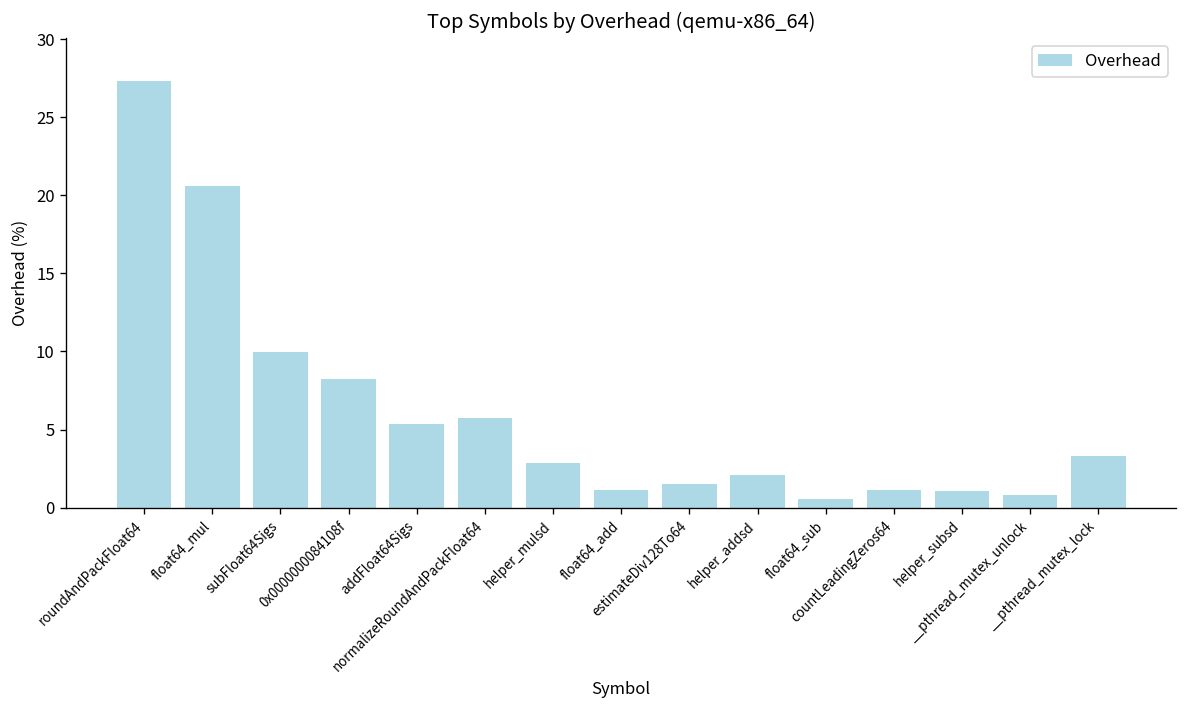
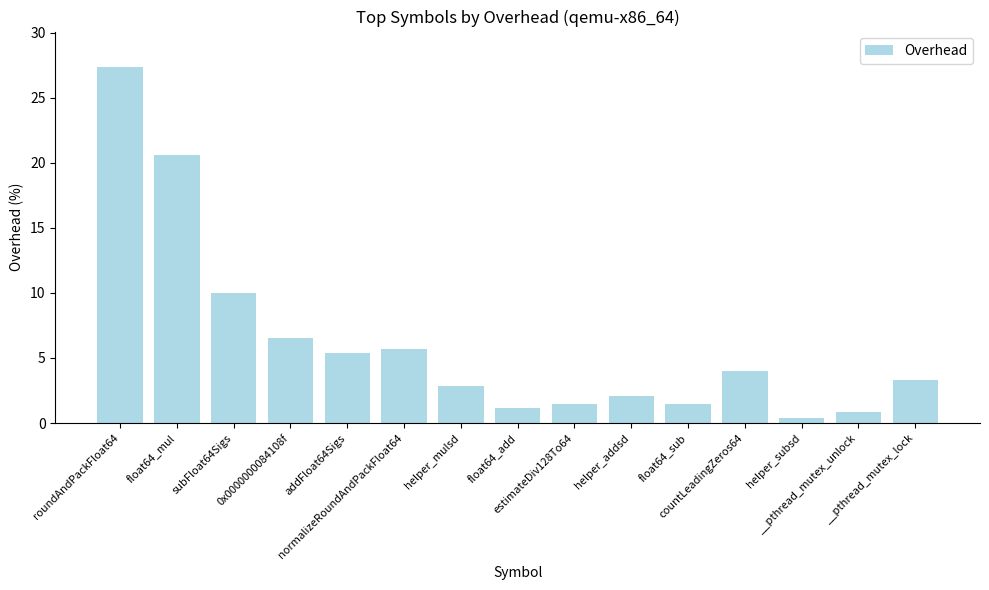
  {
    "roundAndPackFloat64": 27.3,
    "float64_mul": 20.6,
    "subFloat64Sigs": 10.0,
-   "0x0000000084108f": 8.3,
+   "0x0000000084108f": 6.5,
    "addFloat64Sigs": 5.4,
    "normalizeRoundAndPackFloat64": 5.7,
    "helper_mulsd": 2.8,
    "float64_add": 1.1,
    "estimateDiv128To64": 1.5,
    "helper_addsd": 2.1,
-   "float64_sub": 0.6,
-   "countLeadingZeros64": 1.1,
-   "helper_subsd": 1.1,
+   "float64_sub": 1.4,
+   "countLeadingZeros64": 4.0,
+   "helper_subsd": 0.4,
    "__pthread_mutex_unlock": 0.8,
    "__pthread_mutex_lock": 3.3
  }
